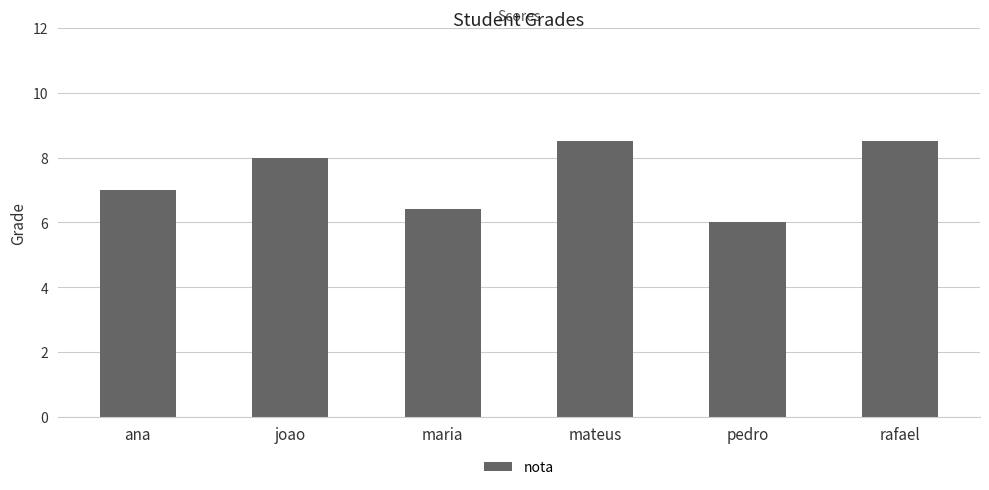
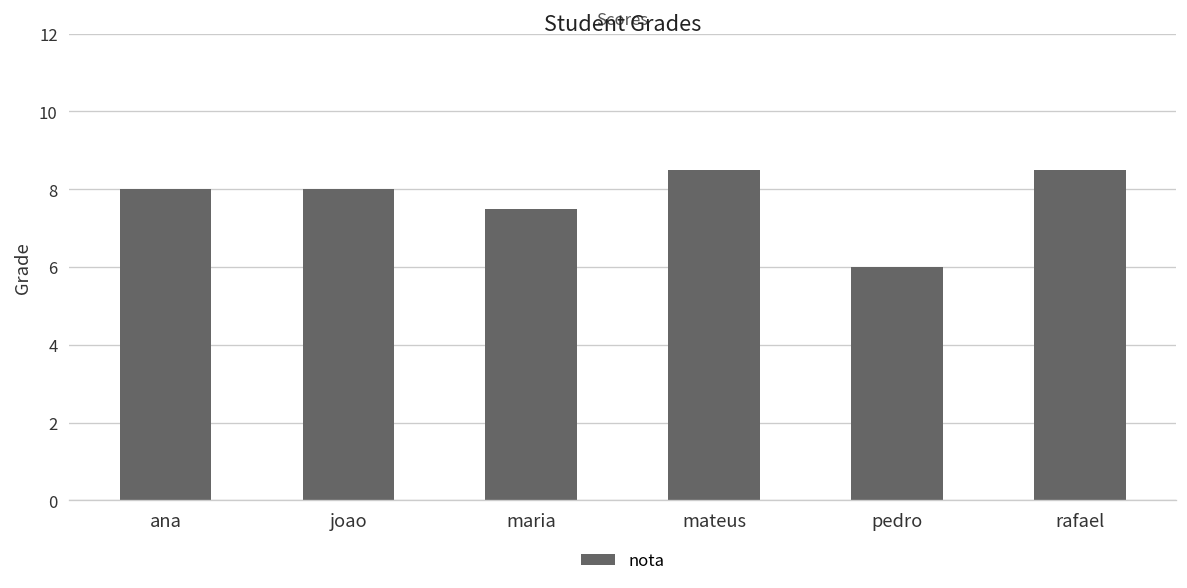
  {
-   "ana": 7,
+   "ana": 8,
    "joao": 8.0,
-   "maria": 6.4,
+   "maria": 7.5,
    "mateus": 8.5,
    "pedro": 6.0,
    "rafael": 8.5
  }
